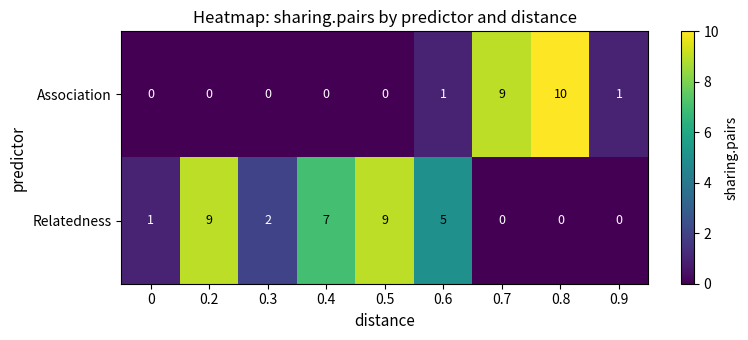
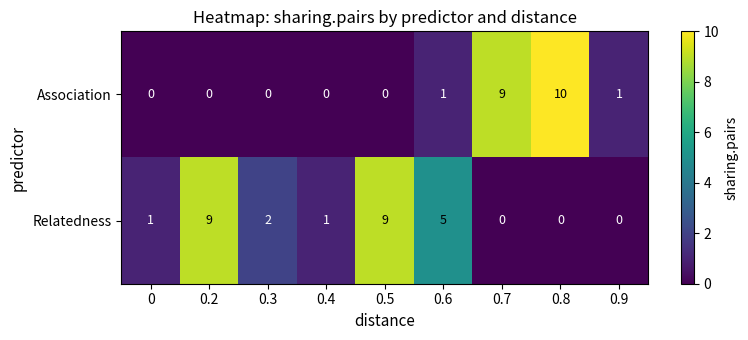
  {
    "Association": {
      "0": 0,
      "0.2": 0,
      "0.3": 0,
      "0.4": 0,
      "0.5": 0,
      "0.6": 1,
      "0.7": 9,
      "0.8": 10,
      "0.9": 1
    },
    "Relatedness": {
      "0": 1,
      "0.2": 9,
      "0.3": 2,
-     "0.4": 7,
+     "0.4": 1,
      "0.5": 9,
      "0.6": 5,
      "0.7": 0,
      "0.8": 0,
      "0.9": 0
    }
  }
